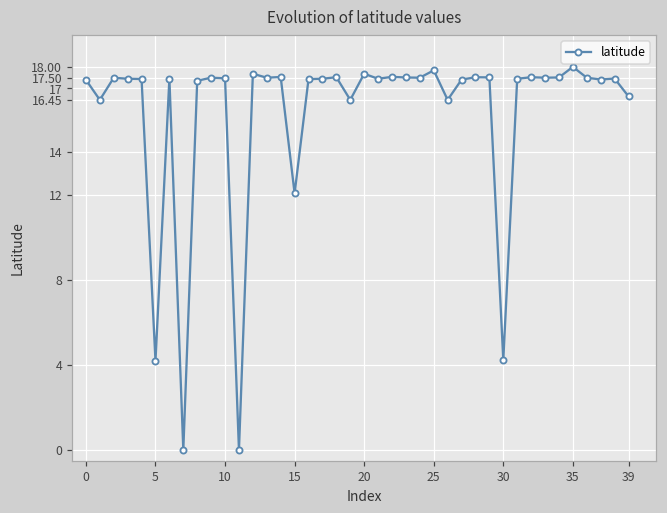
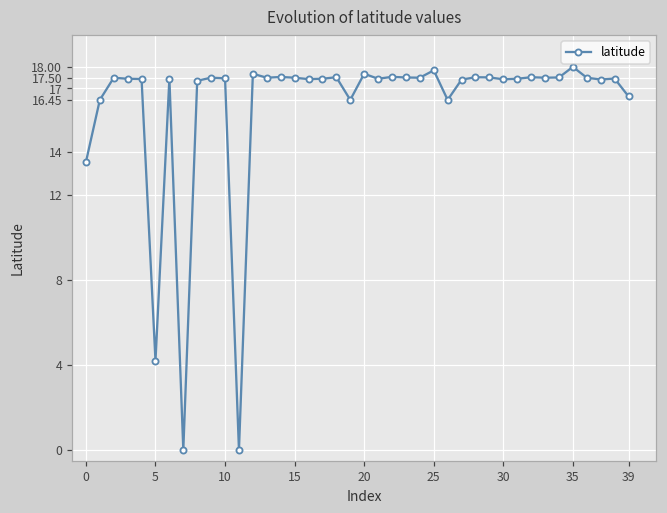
  {
-   "0": 17.4,
+   "0": 13.5,
    "5": 4.2,
    "10": 17.5,
-   "15": 12.1,
+   "15": 17.5,
    "20": 17.7,
    "25": 17.8,
-   "30": 4.2,
+   "30": 17.4,
    "35": 18.0,
    "39": 16.6
  }
